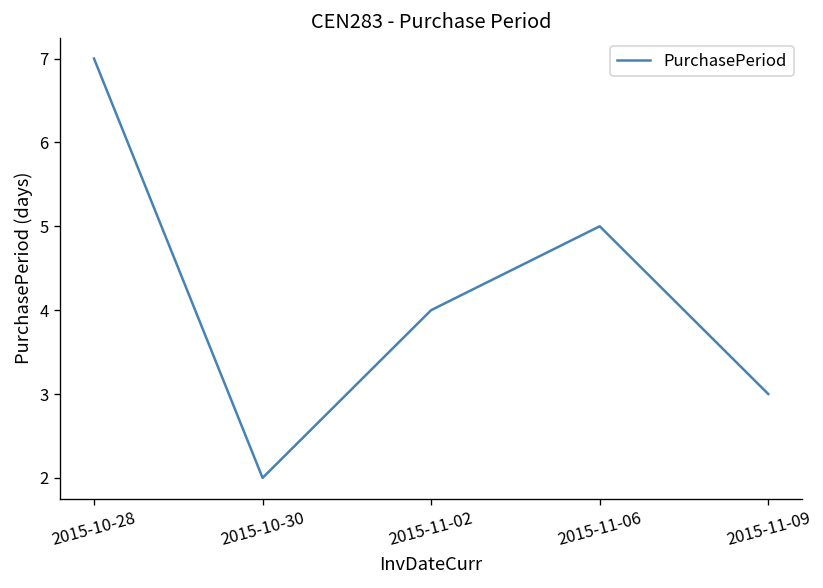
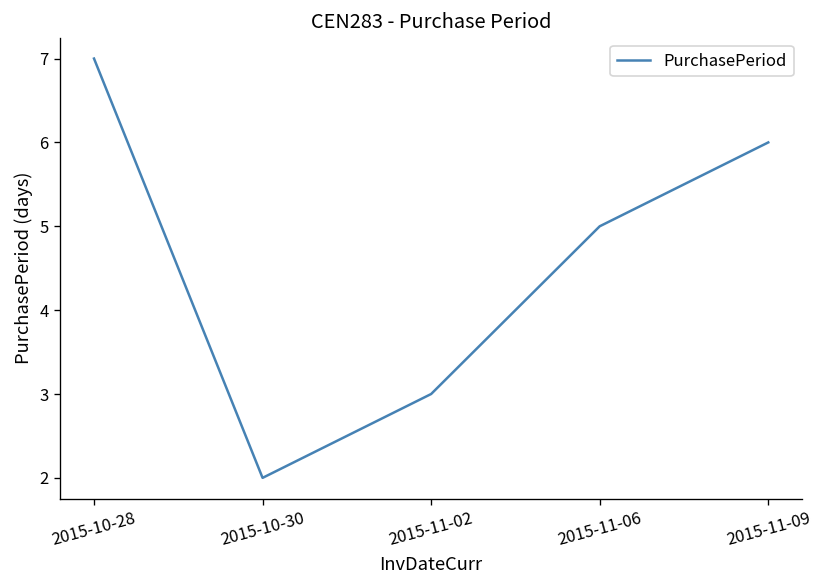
  {
    "2015-10-28": 7,
    "2015-10-30": 2,
-   "2015-11-02": 4,
+   "2015-11-02": 3,
    "2015-11-06": 5,
-   "2015-11-09": 3
+   "2015-11-09": 6
  }
